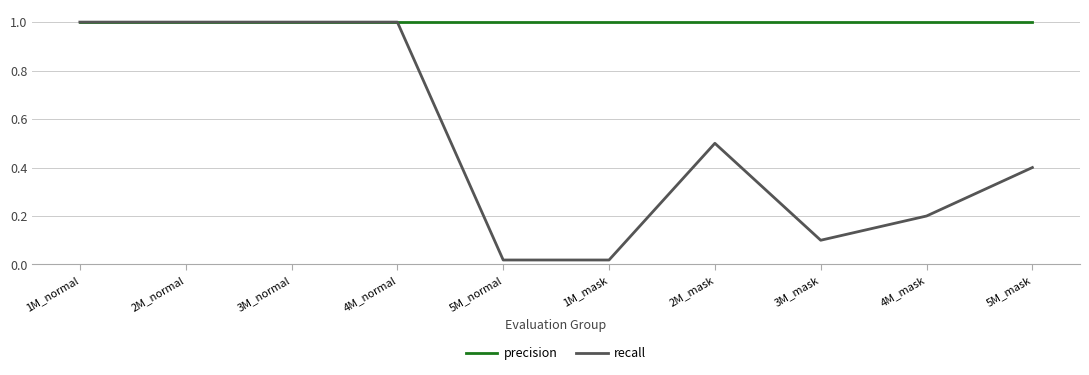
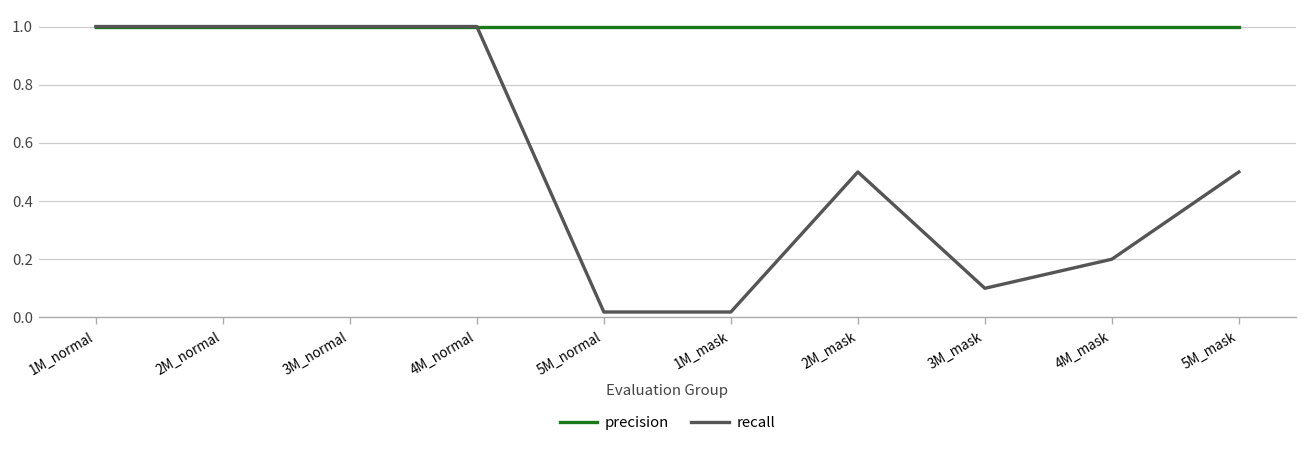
  {
    "precision": {
      "5M_normal": 1.0,
      "1M_mask": 1.0,
      "2M_mask": 1.0,
      "3M_mask": 1.0,
      "4M_mask": 1.0,
      "5M_mask": 1.0
    },
    "recall": {
      "5M_normal": 0.02,
      "1M_mask": 0.02,
      "2M_mask": 0.5,
      "3M_mask": 0.1,
      "4M_mask": 0.2,
-     "5M_mask": 0.4
+     "5M_mask": 0.5
    }
  }
